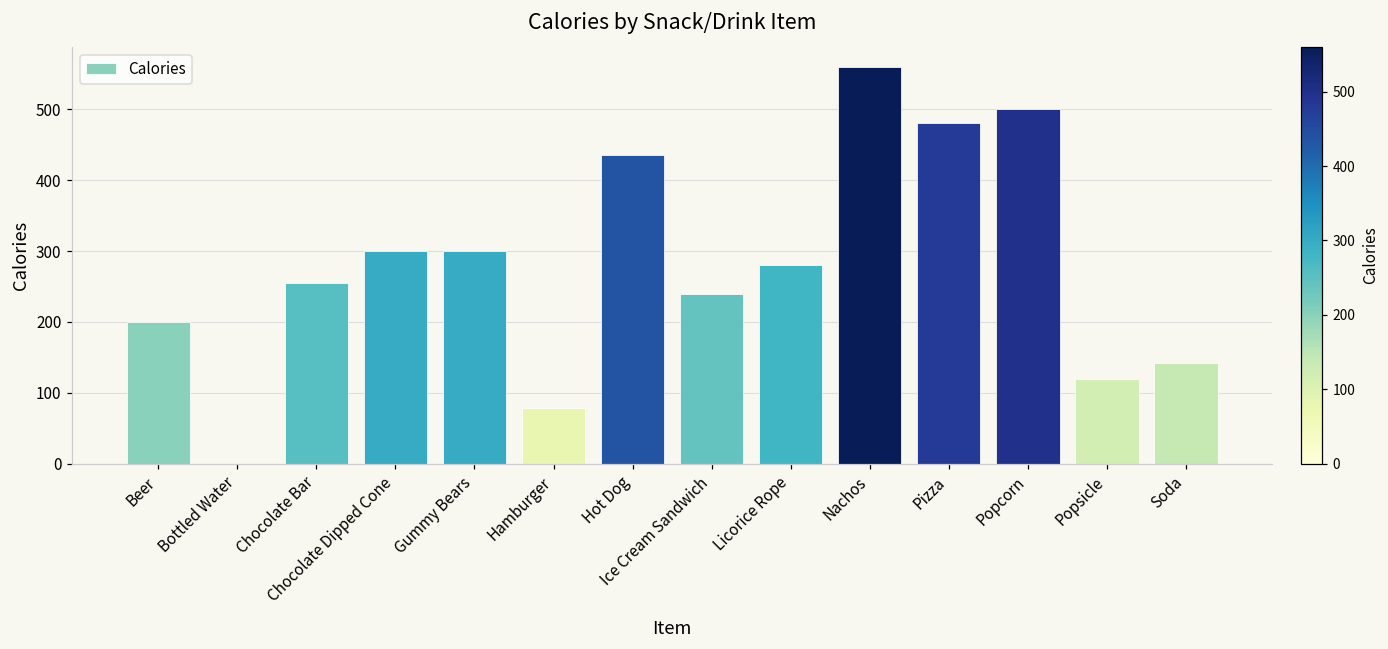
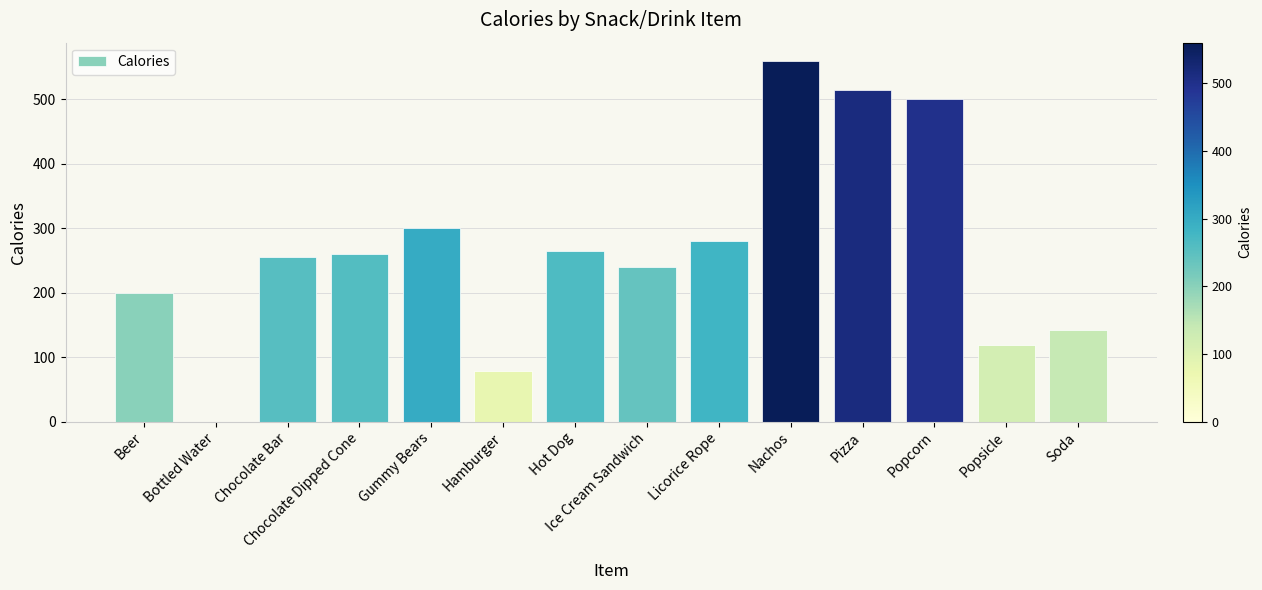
  {
    "Beer": 200,
    "Bottled Water": 0,
    "Chocolate Bar": 260,
-   "Chocolate Dipped Cone": 300,
+   "Chocolate Dipped Cone": 260,
    "Gummy Bears": 300,
    "Hamburger": 80,
-   "Hot Dog": 440,
+   "Hot Dog": 270,
    "Ice Cream Sandwich": 240,
    "Licorice Rope": 280,
    "Nachos": 560,
-   "Pizza": 480,
+   "Pizza": 520,
    "Popcorn": 500,
    "Popsicle": 120,
    "Soda": 140
  }
